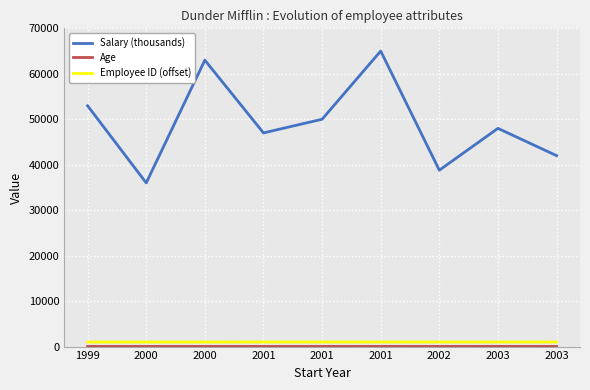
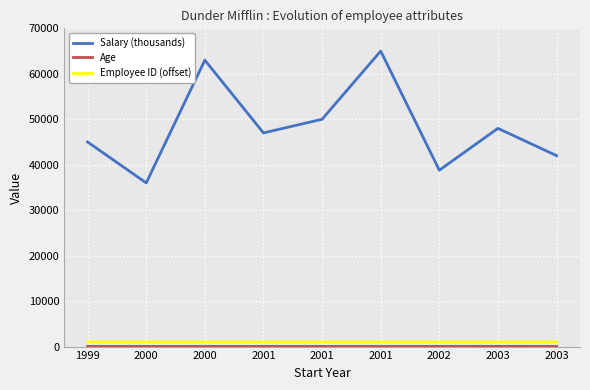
  {
    "Salary (thousands)": {
-     "1999": 53000,
+     "1999": 45000,
      "2002": 39000
    },
    "Age": {
      "1999": 0,
      "2002": 0
    },
    "Employee ID (offset)": {
      "1999": 1000,
      "2002": 1000
    }
  }
